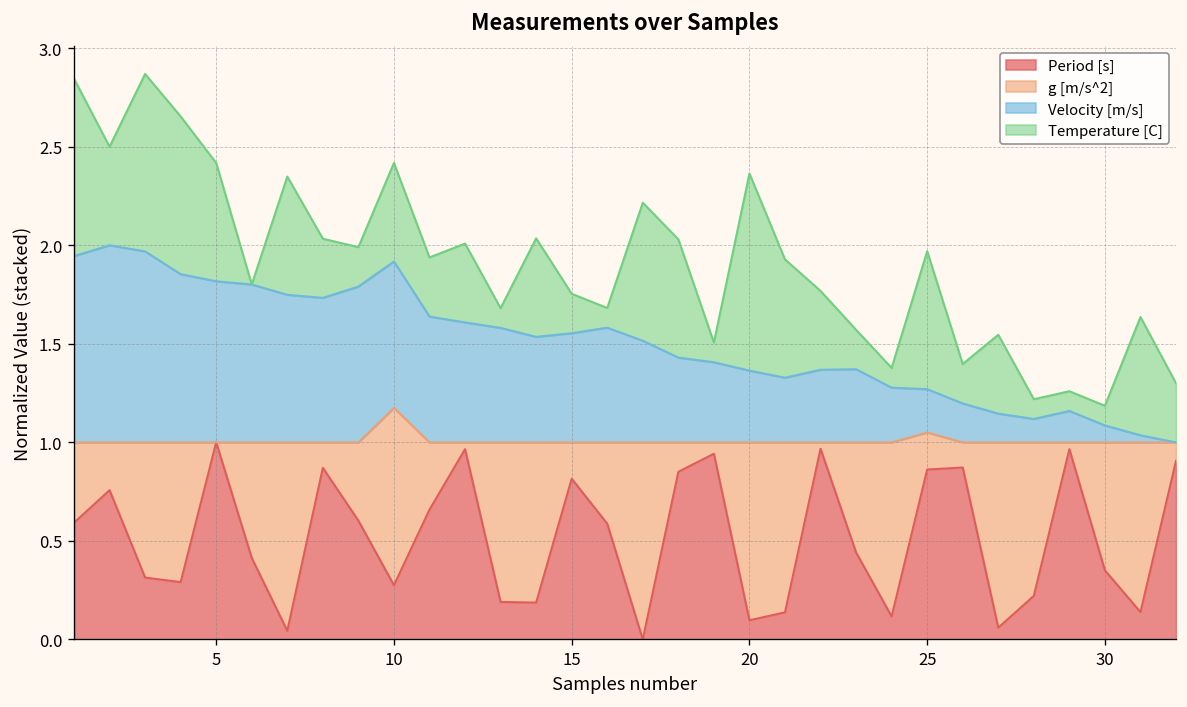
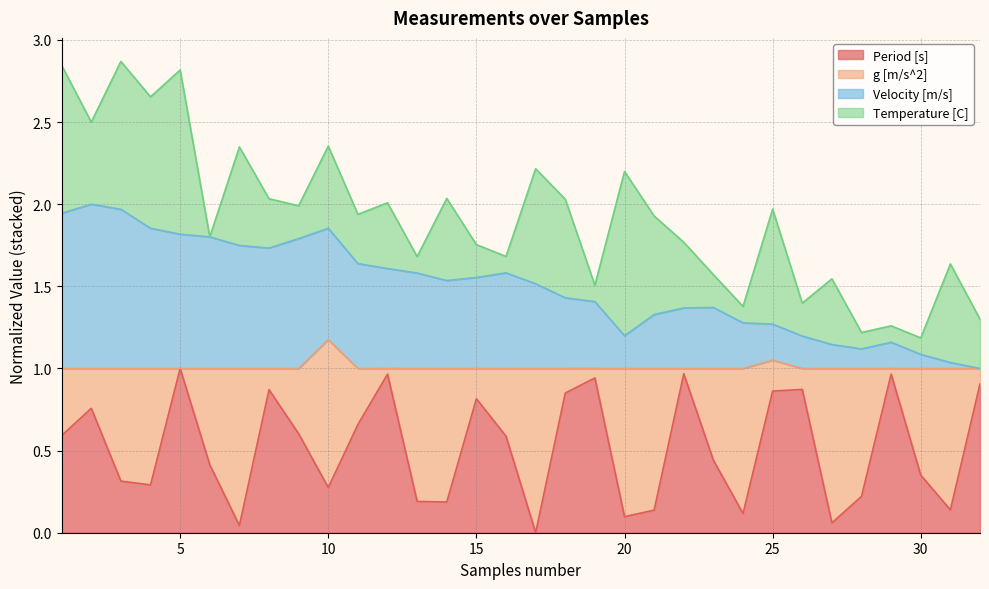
  {
    "Period [s]": {
      "10": 0.28,
      "15": 0.82,
      "20": 0.10,
      "25": 0.86,
      "30": 0.35
    },
    "g [m/s^2]": {
      "10": 0.90,
      "15": 0.18,
      "20": 0.90,
      "25": 0.19,
      "30": 0.65
    },
    "Velocity [m/s]": {
      "5": 0.82,
-     "10": 0.74,
+     "10": 0.68,
      "15": 0.55,
-     "20": 0.36,
+     "20": 0.20,
      "25": 0.22,
      "30": 0.09
    },
    "Temperature [C]": {
-     "5": 0.60,
+     "5": 1.00,
      "10": 0.50,
      "15": 0.20,
      "20": 1.00,
      "25": 0.70,
      "30": 0.10
    }
  }
